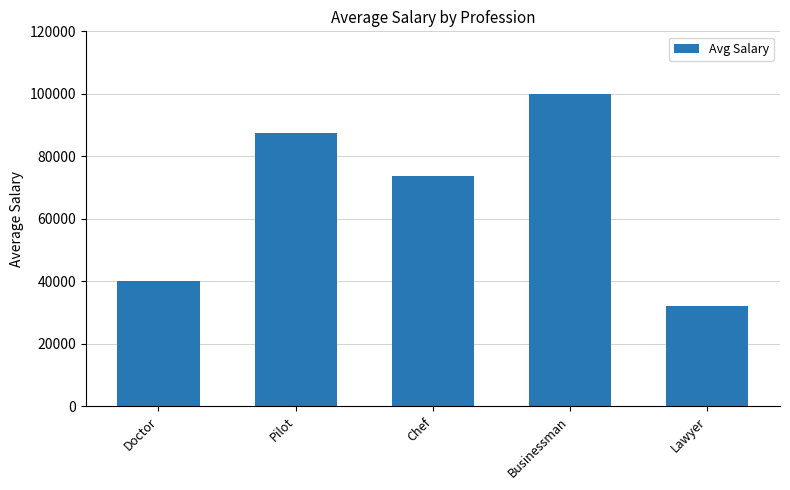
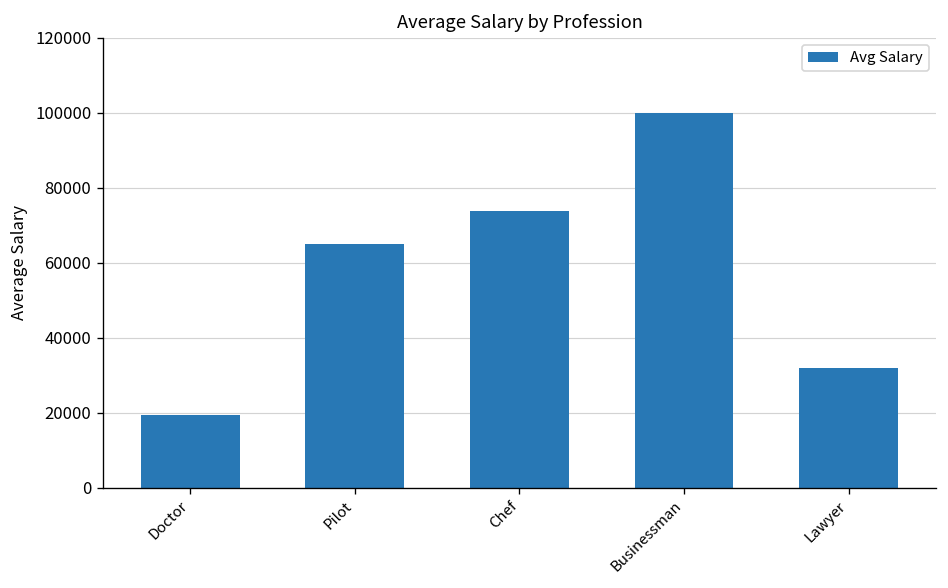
  {
-   "Doctor": 40000,
-   "Pilot": 87000,
+   "Doctor": 19000,
+   "Pilot": 65000,
    "Chef": 74000,
    "Businessman": 100000,
    "Lawyer": 32000
  }
